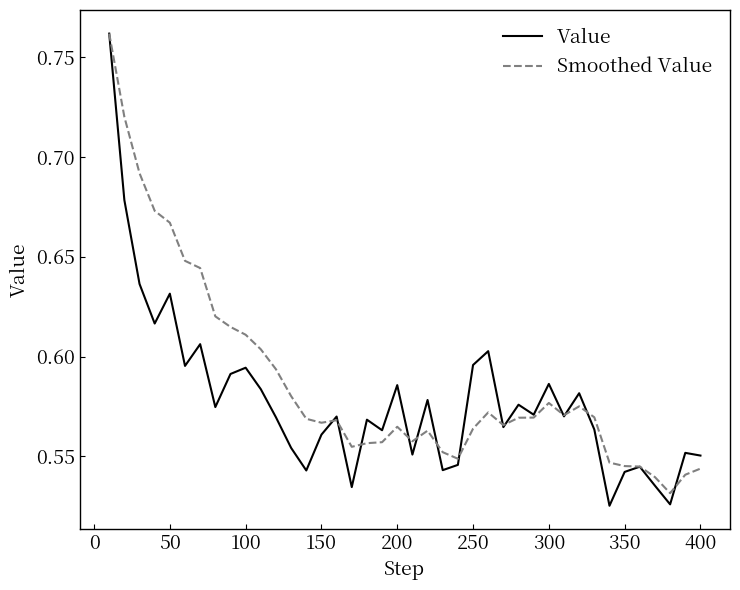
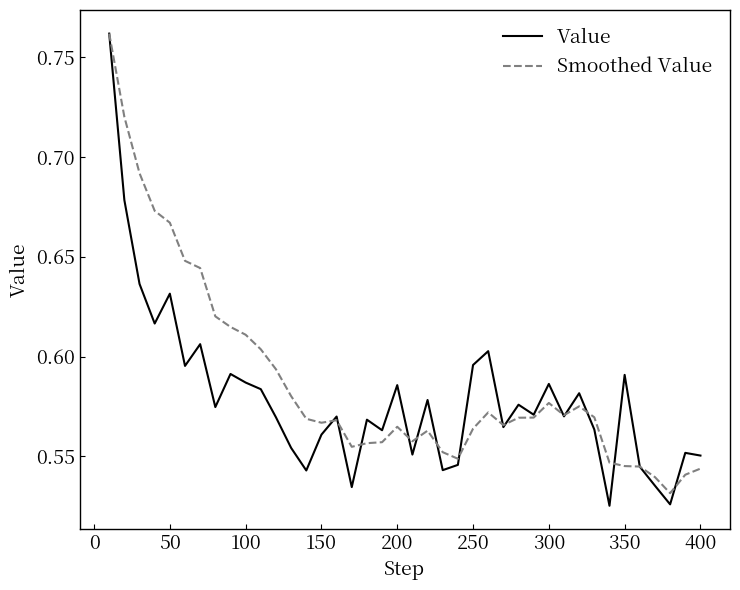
  {
    "Value": {
      "50": 0.632,
-     "100": 0.594,
+     "100": 0.587,
      "150": 0.561,
      "200": 0.586,
      "250": 0.596,
      "300": 0.586,
-     "350": 0.542,
+     "350": 0.591,
      "400": 0.550
    },
    "Smoothed Value": {
      "50": 0.667,
      "100": 0.611,
      "150": 0.567,
      "200": 0.565,
      "250": 0.564,
      "300": 0.577,
      "350": 0.545,
      "400": 0.544
    }
  }
